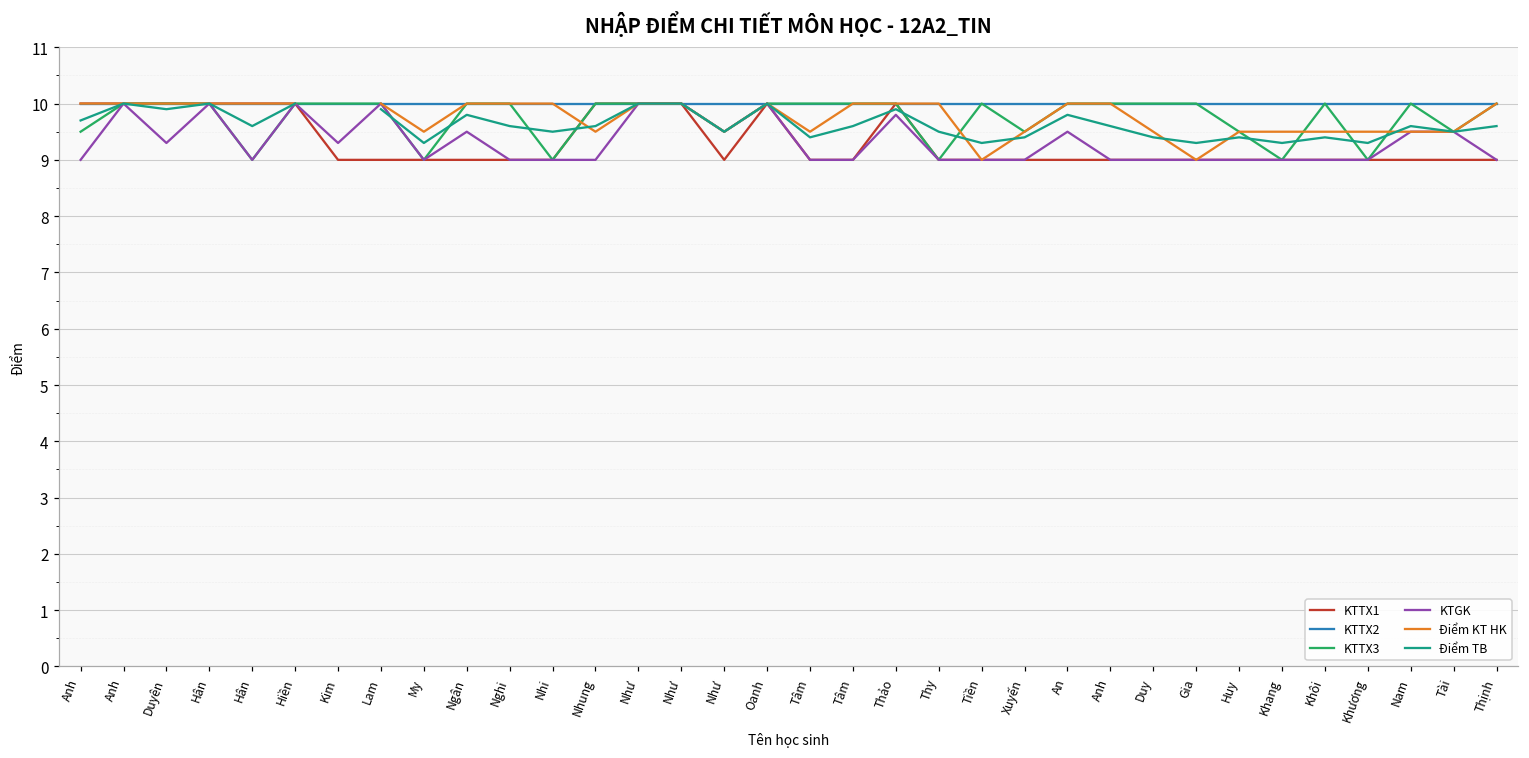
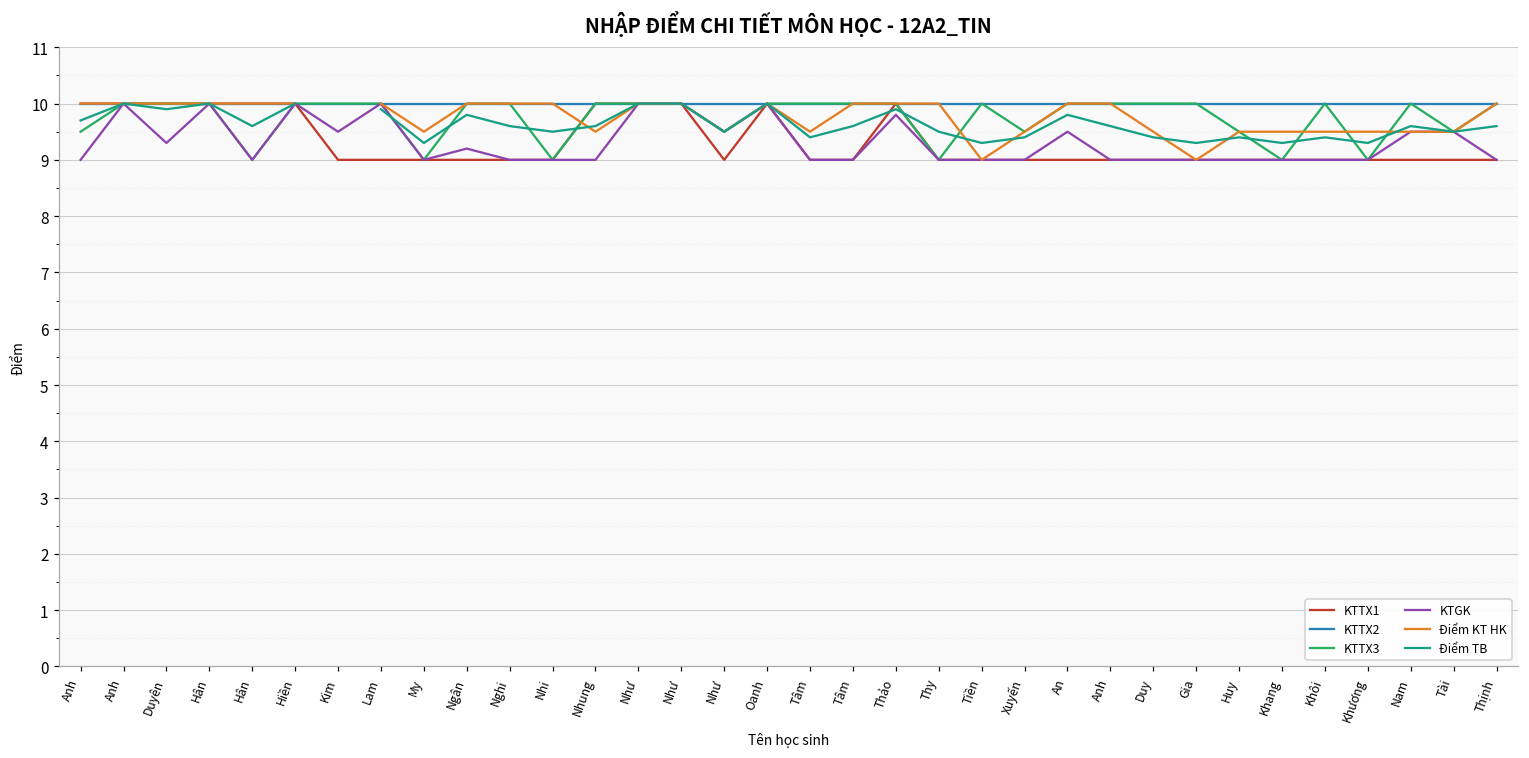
  {
    "KTTX1": {
      "Kim": 9.0,
      "Lam": 9.0,
      "Ngân": 9.0,
      "An": 9.0,
      "Nam": 9.0,
      "Tài": 9.0
    },
    "KTTX2": {
      "My": 10.0,
      "Xuyến": 10.0,
      "Huy": 10.0,
      "Khang": 10.0,
      "Khương": 10.0,
      "Tài": 10.0
    },
    "KTGK": {
      "Duyên": 9.3,
-     "Kim": 9.3,
-     "Ngân": 9.5,
+     "Kim": 9.5,
+     "Ngân": 9.2,
      "Nhung": 9.0,
      "Thảo": 9.8,
      "An": 9.5
    },
    "Điểm KT HK": {
      "My": 9.5,
      "Nhung": 9.5,
      "Duy": 9.5,
      "Khang": 9.5,
      "Khôi": 9.5,
      "Khương": 9.5
    }
  }
